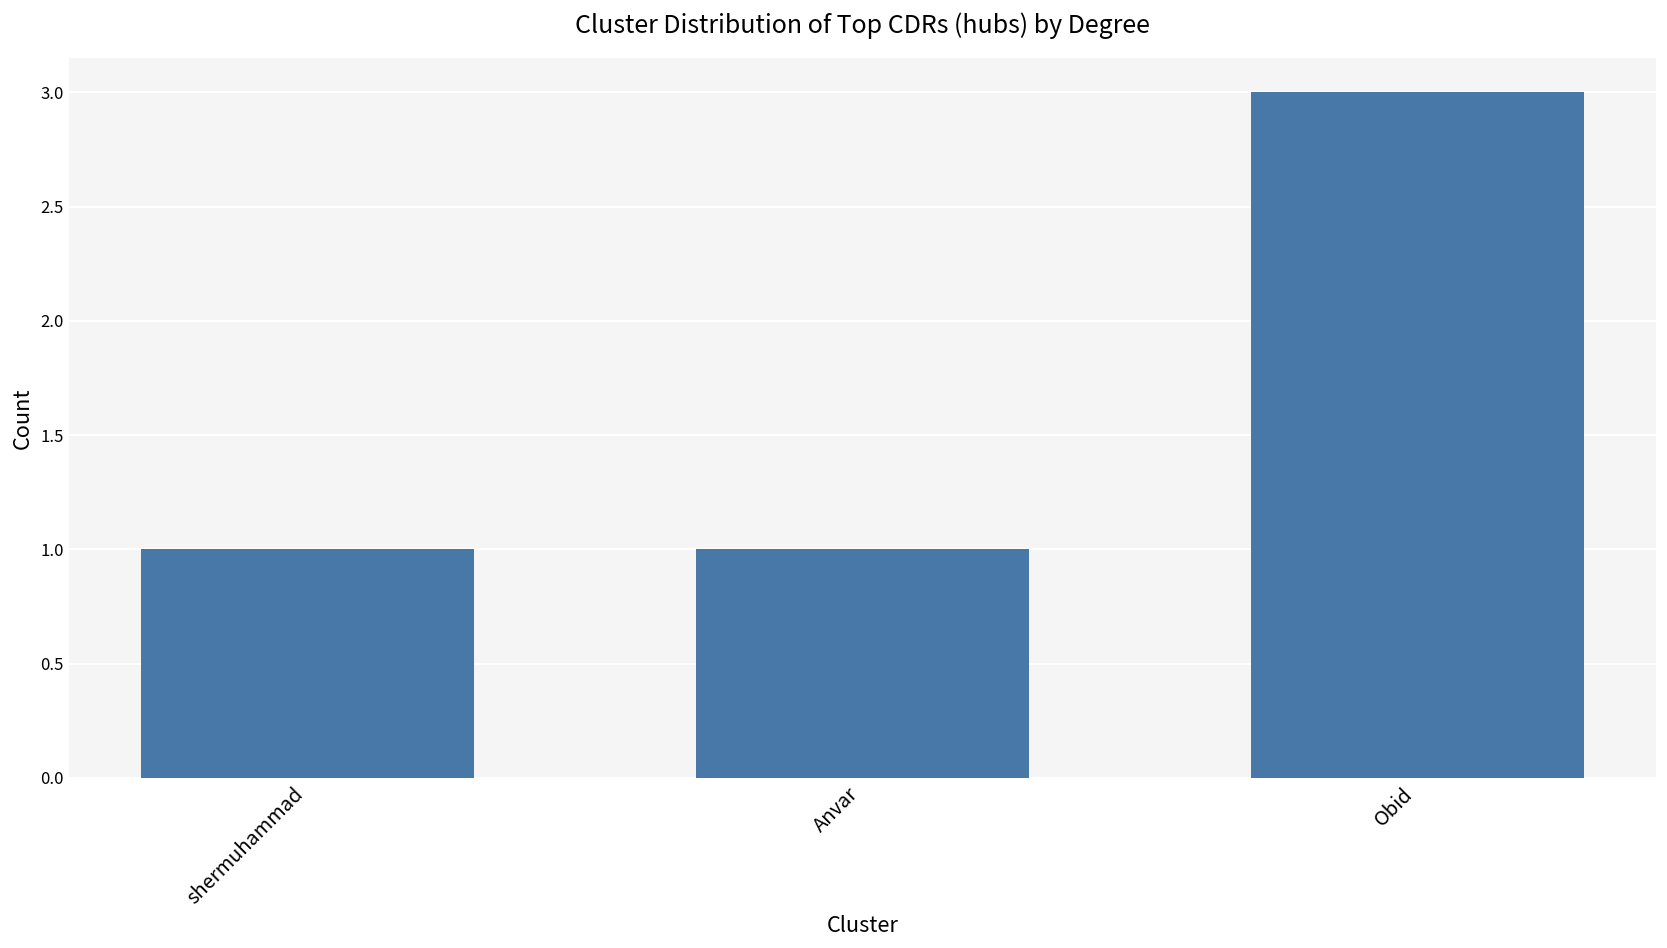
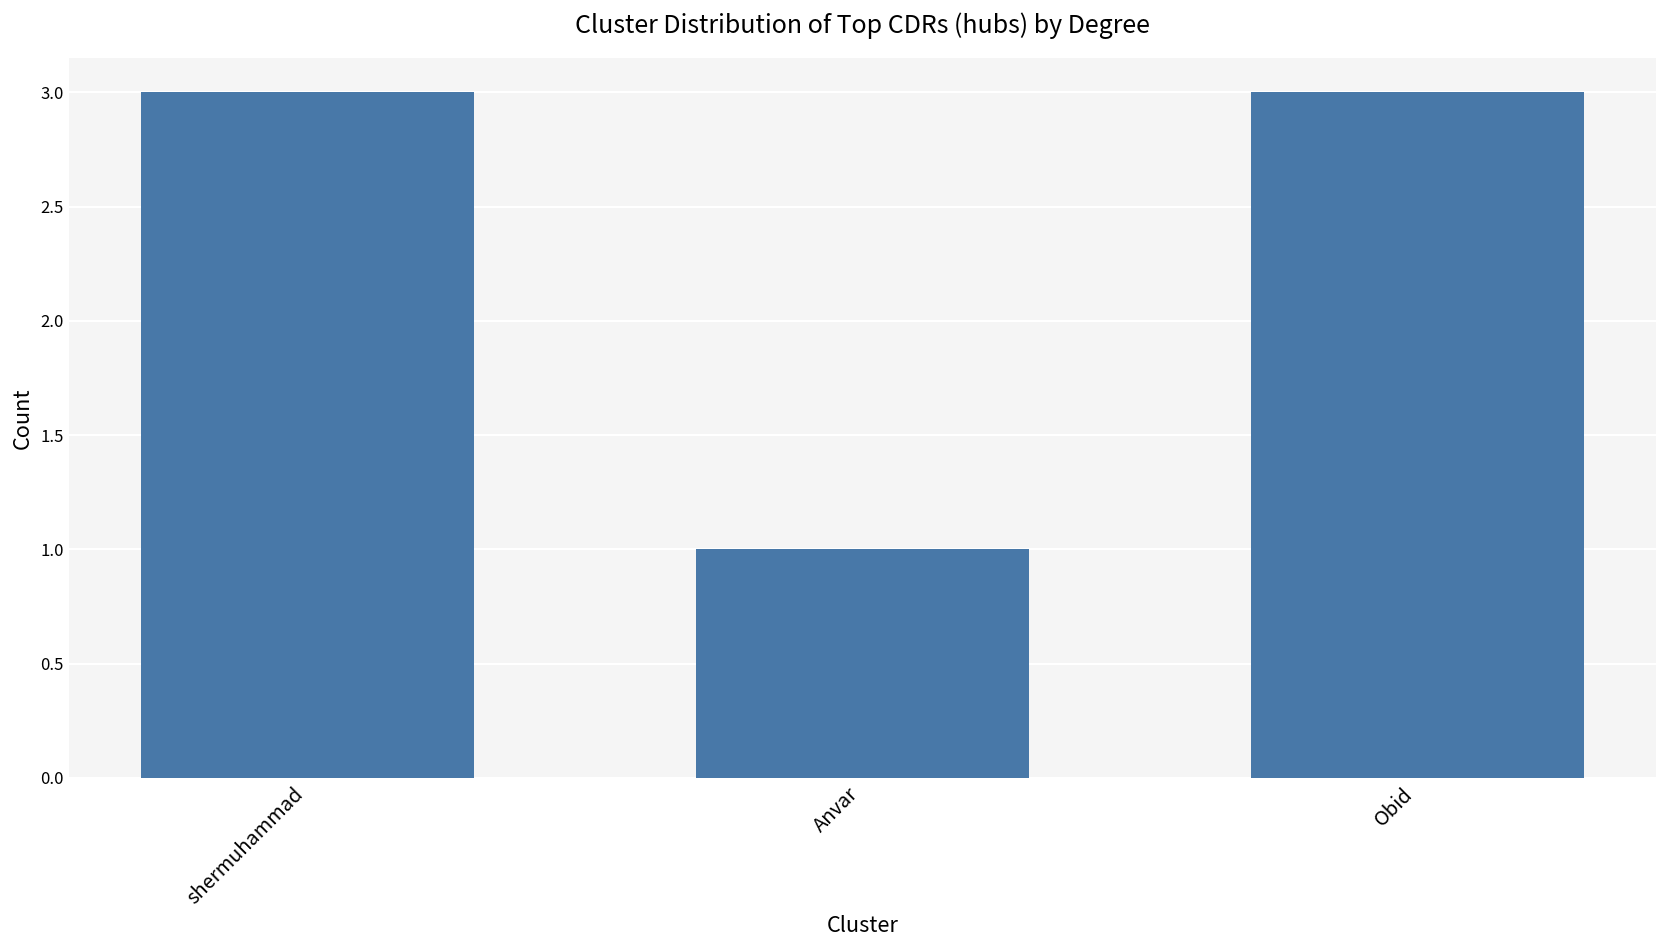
  {
-   "shermuhammad": 1,
+   "shermuhammad": 3,
    "Anvar": 1,
    "Obid": 3
  }
